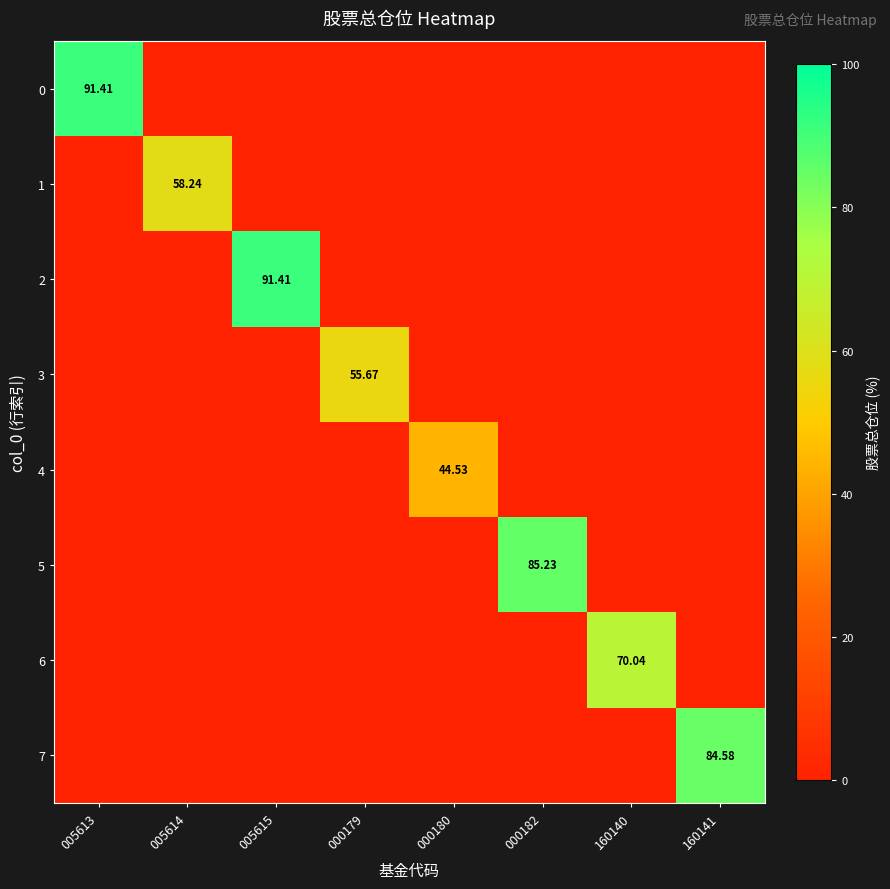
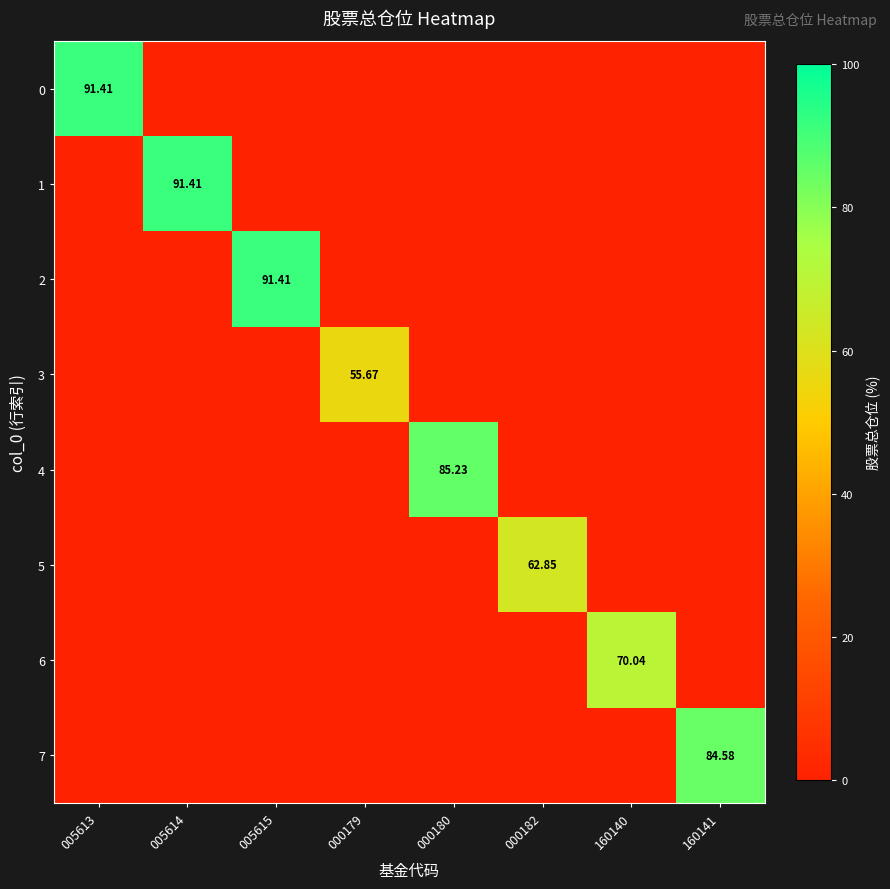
  {
    "0": {
      "005613": 91.41
    },
    "1": {
-     "005614": 58.24
+     "005614": 91.41
    },
    "2": {
      "005615": 91.41
    },
    "3": {
      "000179": 55.67
    },
    "4": {
-     "000180": 44.53
+     "000180": 85.23
    },
    "5": {
-     "000182": 85.23
+     "000182": 62.85
    },
    "6": {
      "160140": 70.04
    },
    "7": {
      "160141": 84.58
    }
  }
